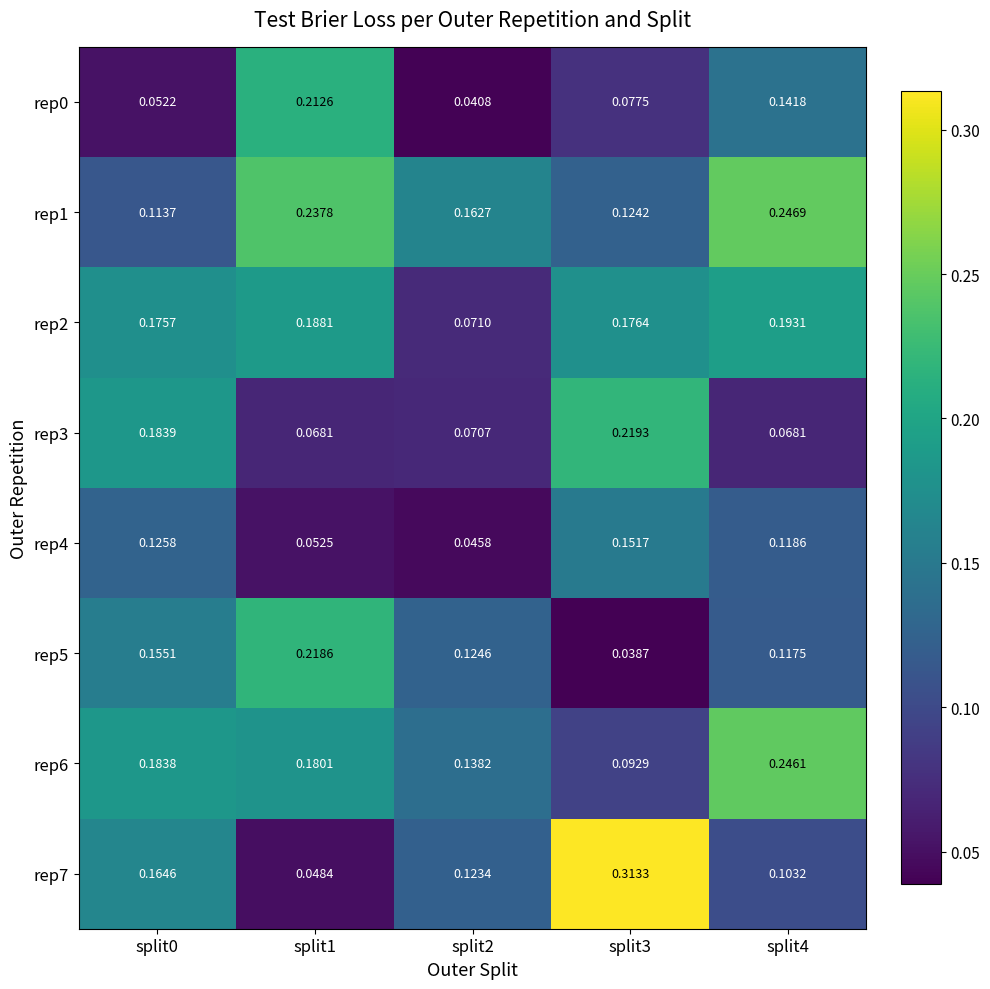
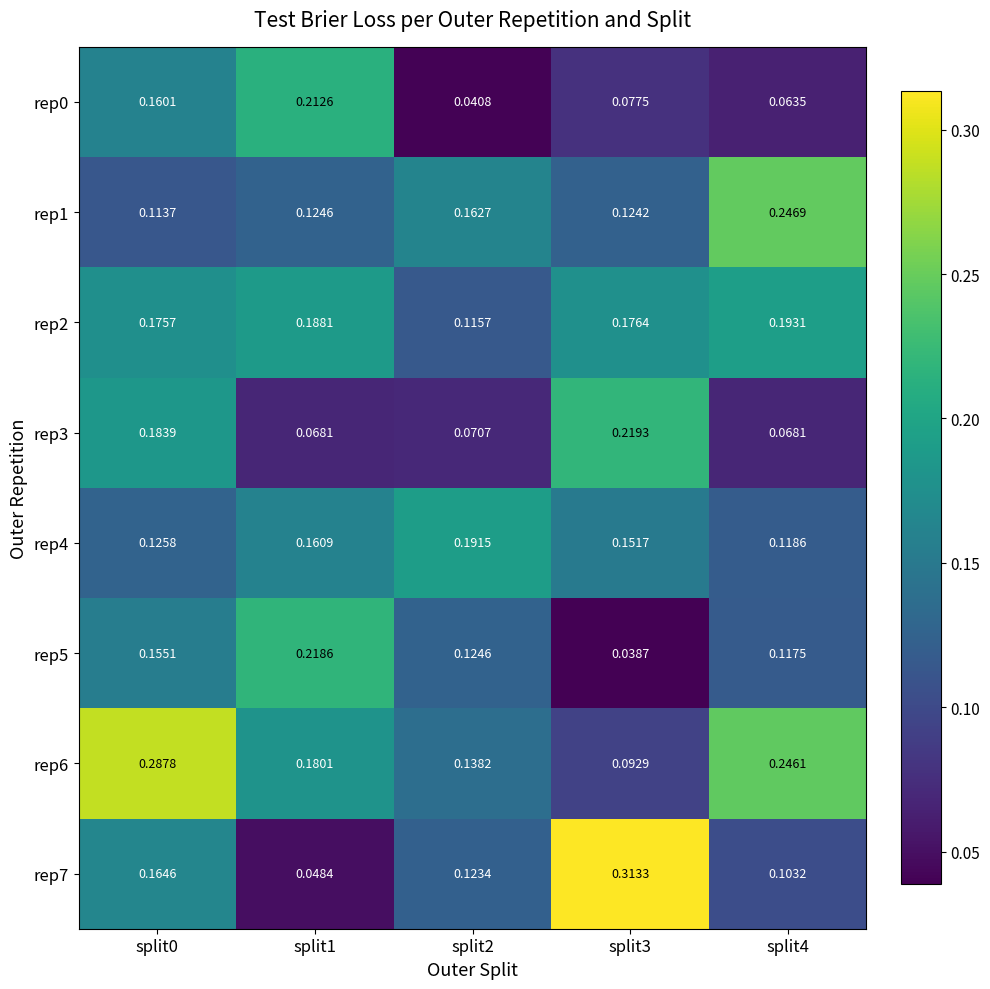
  {
    "rep0": {
-     "split0": 0.0522,
+     "split0": 0.1601,
      "split1": 0.2126,
      "split2": 0.0408,
      "split3": 0.0775,
-     "split4": 0.1418
+     "split4": 0.0635
    },
    "rep1": {
      "split0": 0.1137,
-     "split1": 0.2378,
+     "split1": 0.1246,
      "split2": 0.1627,
      "split3": 0.1242,
      "split4": 0.2469
    },
    "rep2": {
      "split0": 0.1757,
      "split1": 0.1881,
-     "split2": 0.0710,
+     "split2": 0.1157,
      "split3": 0.1764,
      "split4": 0.1931
    },
    "rep3": {
      "split0": 0.1839,
      "split1": 0.0681,
      "split2": 0.0707,
      "split3": 0.2193,
      "split4": 0.0681
    },
    "rep4": {
      "split0": 0.1258,
-     "split1": 0.0525,
-     "split2": 0.0458,
+     "split1": 0.1609,
+     "split2": 0.1915,
      "split3": 0.1517,
      "split4": 0.1186
    },
    "rep5": {
      "split0": 0.1551,
      "split1": 0.2186,
      "split2": 0.1246,
      "split3": 0.0387,
      "split4": 0.1175
    },
    "rep6": {
-     "split0": 0.1838,
+     "split0": 0.2878,
      "split1": 0.1801,
      "split2": 0.1382,
      "split3": 0.0929,
      "split4": 0.2461
    },
    "rep7": {
      "split0": 0.1646,
      "split1": 0.0484,
      "split2": 0.1234,
      "split3": 0.3133,
      "split4": 0.1032
    }
  }
